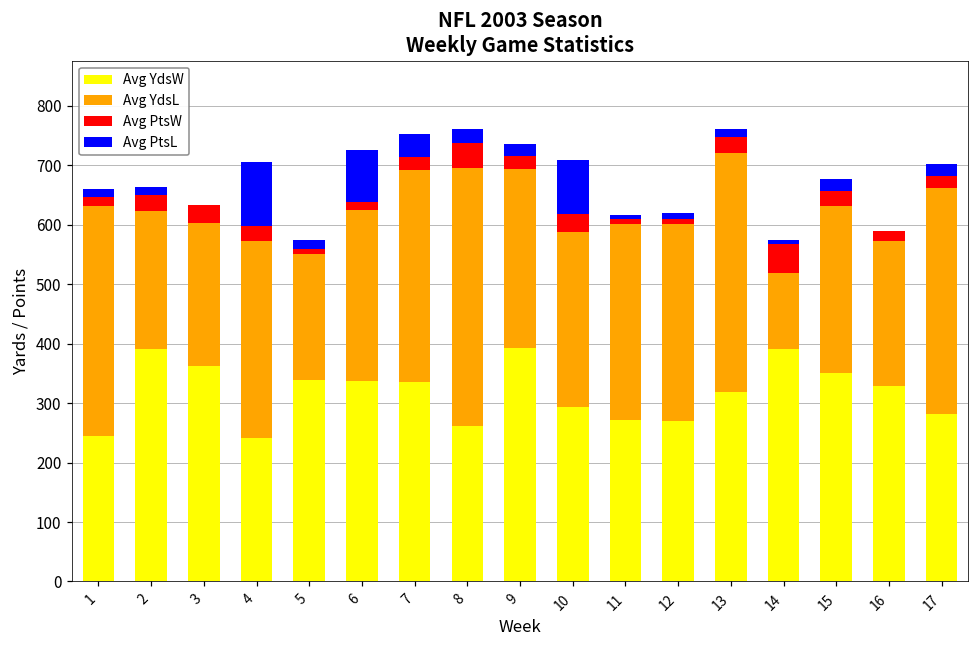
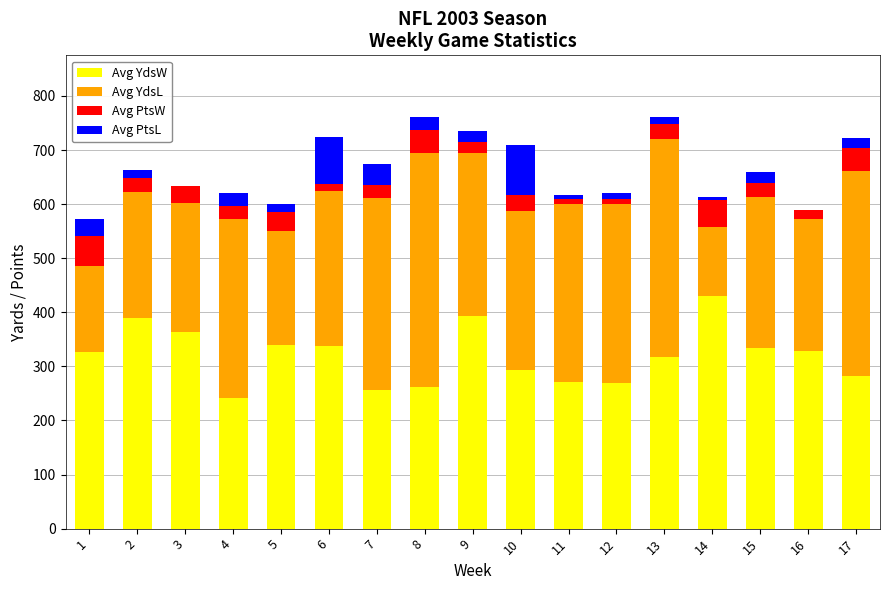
  {
    "Avg YdsW": {
-     "1": 240,
+     "1": 330,
      "2": 390,
      "3": 360,
      "4": 240,
      "5": 340,
      "6": 340,
-     "7": 340,
+     "7": 260,
      "8": 260,
      "9": 390,
      "10": 290,
      "11": 270,
      "12": 270,
      "13": 320,
-     "14": 390,
-     "15": 350,
+     "14": 430,
+     "15": 330,
      "16": 330,
      "17": 280
    },
    "Avg YdsL": {
-     "1": 390,
+     "1": 160,
      "2": 230,
      "3": 240,
      "4": 330,
      "5": 210,
      "6": 290,
      "7": 360,
      "8": 430,
      "9": 300,
      "10": 290,
      "11": 330,
      "12": 330,
      "13": 400,
      "14": 130,
      "15": 280,
      "16": 250,
      "17": 380
    },
    "Avg PtsW": {
-     "1": 20,
+     "1": 60,
      "2": 30,
      "3": 30,
      "4": 20,
-     "5": 10,
+     "5": 30,
      "6": 10,
      "7": 20,
      "8": 40,
      "9": 20,
      "10": 30,
      "11": 10,
      "12": 10,
      "13": 30,
      "14": 50,
      "15": 30,
      "16": 20,
-     "17": 20
+     "17": 40
    },
    "Avg PtsL": {
-     "1": 10,
+     "1": 30,
      "2": 10,
      "3": 0,
-     "4": 110,
+     "4": 20,
      "5": 20,
      "6": 90,
      "7": 40,
      "8": 20,
      "9": 20,
      "10": 90,
      "11": 10,
      "12": 10,
      "13": 10,
      "14": 10,
      "15": 20,
      "16": 0,
      "17": 20
    }
  }
